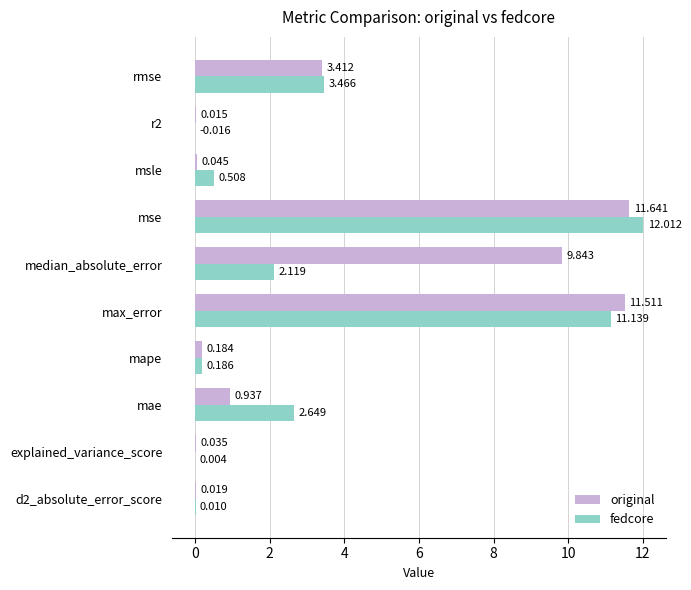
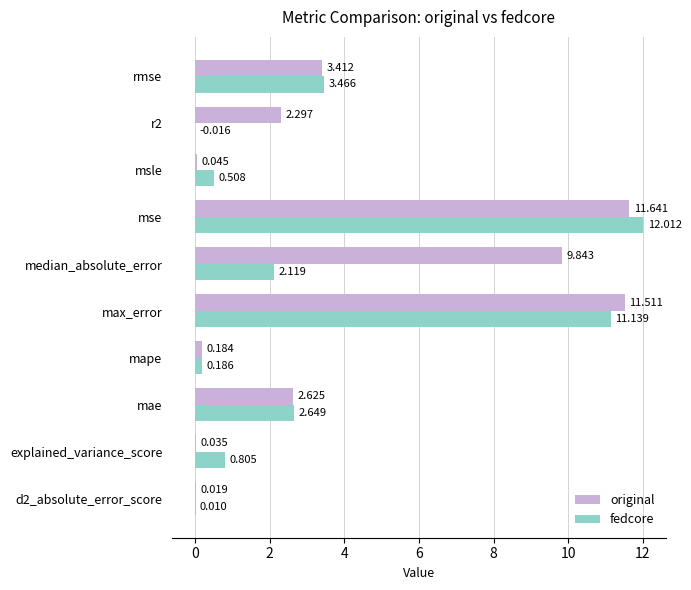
  {
    "original": {
      "rmse": 3.412,
-     "r2": 0.015,
+     "r2": 2.297,
      "msle": 0.045,
      "mse": 11.641,
      "median_absolute_error": 9.843,
      "max_error": 11.511,
      "mape": 0.184,
-     "mae": 0.937,
+     "mae": 2.625,
      "explained_variance_score": 0.035,
      "d2_absolute_error_score": 0.019
    },
    "fedcore": {
      "rmse": 3.466,
      "r2": -0.016,
      "msle": 0.508,
      "mse": 12.012,
      "median_absolute_error": 2.119,
      "max_error": 11.139,
      "mape": 0.186,
      "mae": 2.649,
-     "explained_variance_score": 0.004,
+     "explained_variance_score": 0.805,
      "d2_absolute_error_score": 0.010
    }
  }
